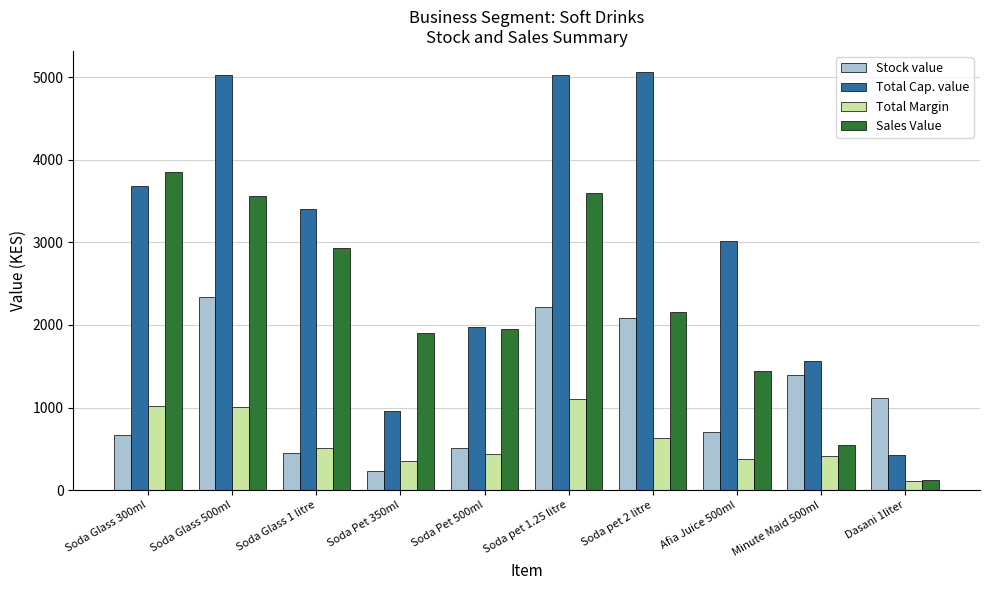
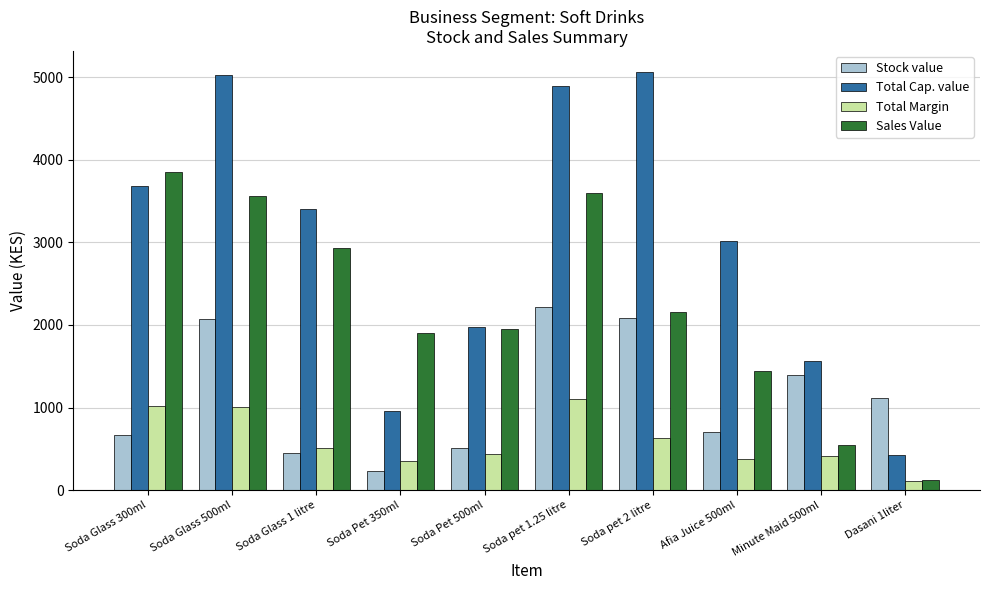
  {
    "Stock value": {
      "Soda Glass 300ml": 700,
-     "Soda Glass 500ml": 2300,
+     "Soda Glass 500ml": 2100,
      "Soda Glass 1 litre": 400,
      "Soda Pet 350ml": 200,
      "Soda Pet 500ml": 500,
      "Soda pet 1.25 litre": 2200,
      "Soda pet 2 litre": 2100,
      "Afia Juice 500ml": 700,
      "Minute Maid 500ml": 1400,
      "Dasani 1liter": 1100
    },
    "Total Cap. value": {
      "Soda Glass 300ml": 3700,
      "Soda Glass 500ml": 5000,
      "Soda Glass 1 litre": 3400,
      "Soda Pet 350ml": 1000,
      "Soda Pet 500ml": 2000,
-     "Soda pet 1.25 litre": 5000,
+     "Soda pet 1.25 litre": 4900,
      "Soda pet 2 litre": 5100,
      "Afia Juice 500ml": 3000,
      "Minute Maid 500ml": 1600,
      "Dasani 1liter": 400
    },
    "Total Margin": {
      "Soda Glass 300ml": 1000,
      "Soda Glass 500ml": 1000,
      "Soda Glass 1 litre": 500,
      "Soda Pet 350ml": 400,
      "Soda Pet 500ml": 400,
      "Soda pet 1.25 litre": 1100,
      "Soda pet 2 litre": 600,
      "Afia Juice 500ml": 400,
      "Minute Maid 500ml": 400,
      "Dasani 1liter": 100
    },
    "Sales Value": {
      "Soda Glass 300ml": 3900,
      "Soda Glass 500ml": 3600,
      "Soda Glass 1 litre": 2900,
      "Soda Pet 350ml": 1900,
      "Soda Pet 500ml": 2000,
      "Soda pet 1.25 litre": 3600,
      "Soda pet 2 litre": 2200,
      "Afia Juice 500ml": 1400,
      "Minute Maid 500ml": 500,
      "Dasani 1liter": 100
    }
  }
